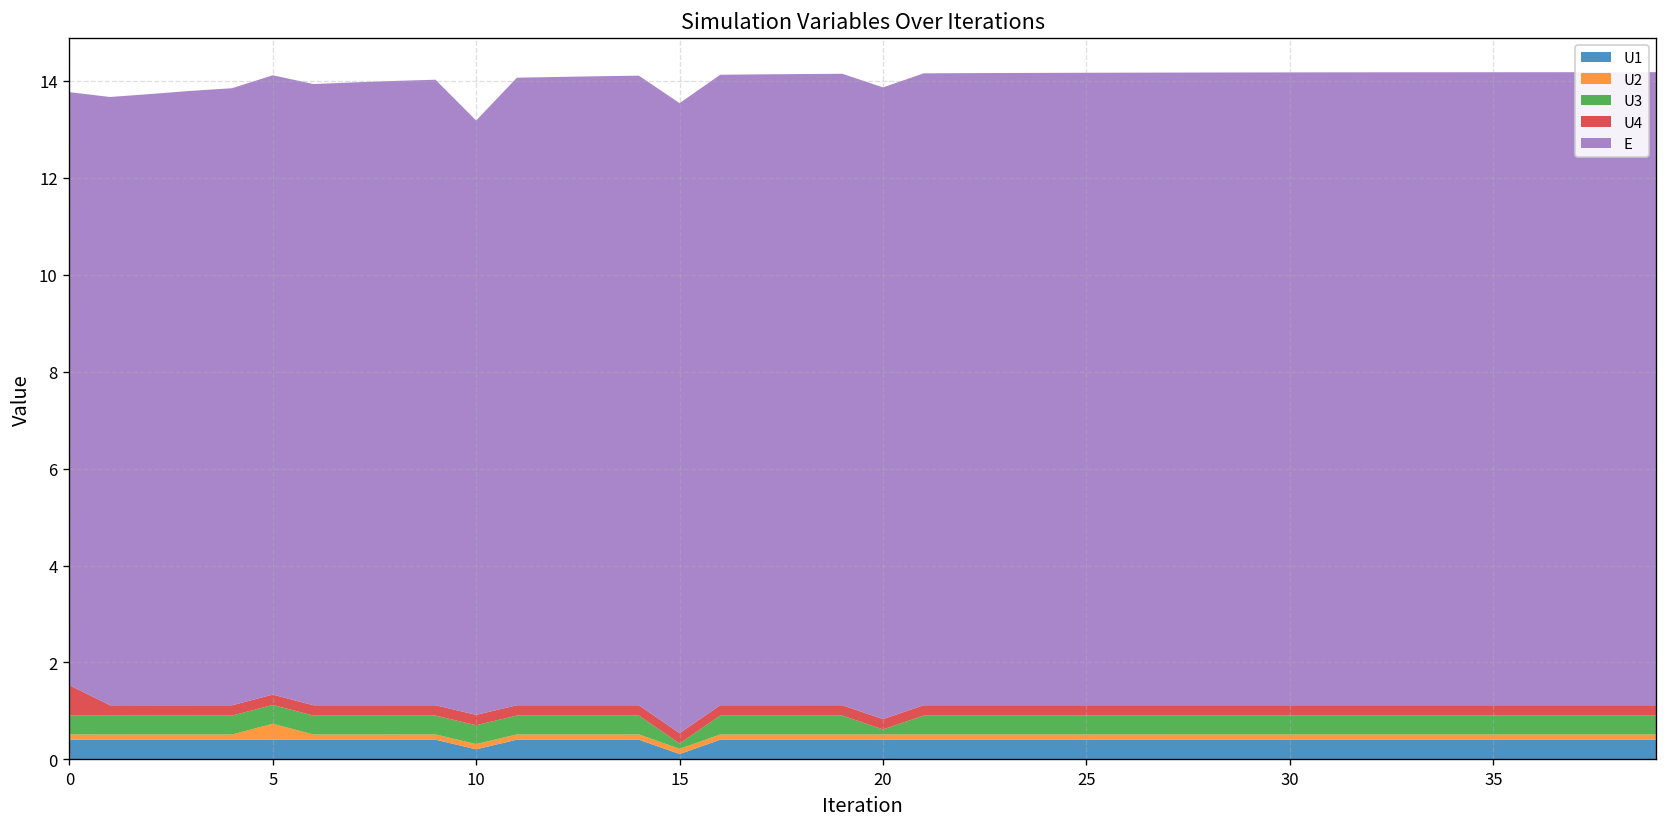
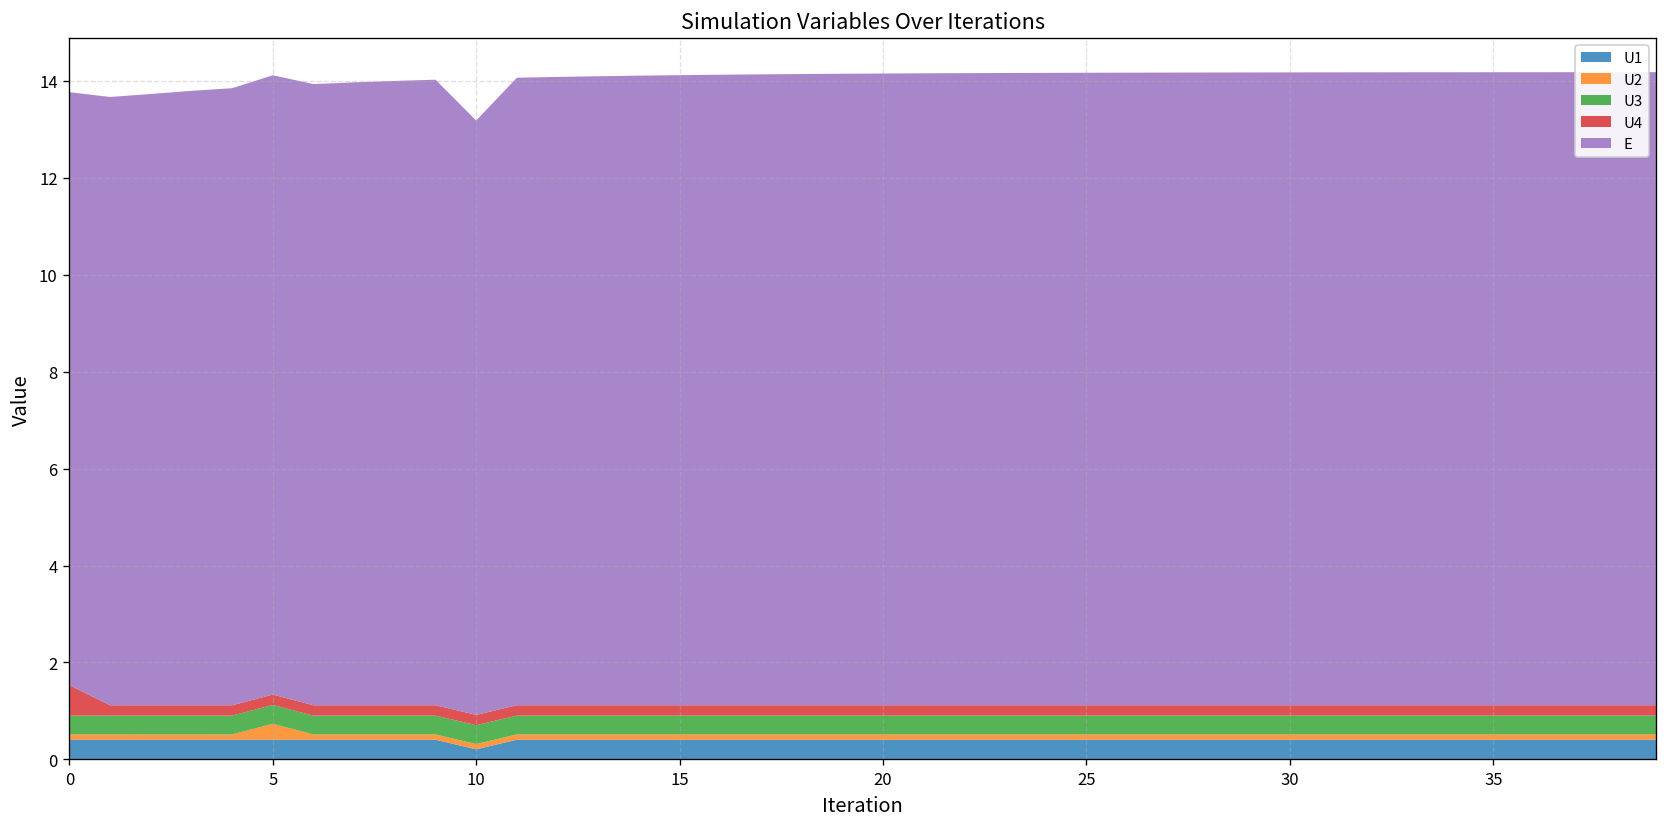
  {
    "U1": {
      "0": 0.4,
      "5": 0.4,
      "10": 0.2,
-     "15": 0.1,
+     "15": 0.4,
      "20": 0.4,
      "25": 0.4,
      "30": 0.4,
      "35": 0.4
    },
    "U2": {
      "0": 0.1,
      "5": 0.3,
      "10": 0.1,
      "15": 0.1,
      "20": 0.1,
      "25": 0.1,
      "30": 0.1,
      "35": 0.1
    },
    "U3": {
      "0": 0.4,
      "5": 0.4,
      "10": 0.4,
-     "15": 0.1,
-     "20": 0.1,
+     "15": 0.4,
+     "20": 0.4,
      "25": 0.4,
      "30": 0.4,
      "35": 0.4
    },
    "U4": {
      "0": 0.6,
      "5": 0.2,
      "10": 0.2,
      "15": 0.2,
      "20": 0.2,
      "25": 0.2,
      "30": 0.2,
      "35": 0.2
    },
    "E": {
      "0": 12.2,
      "5": 12.8,
      "10": 12.3,
      "15": 13.0,
      "20": 13.0,
      "25": 13.0,
      "30": 13.1,
      "35": 13.1
    }
  }
